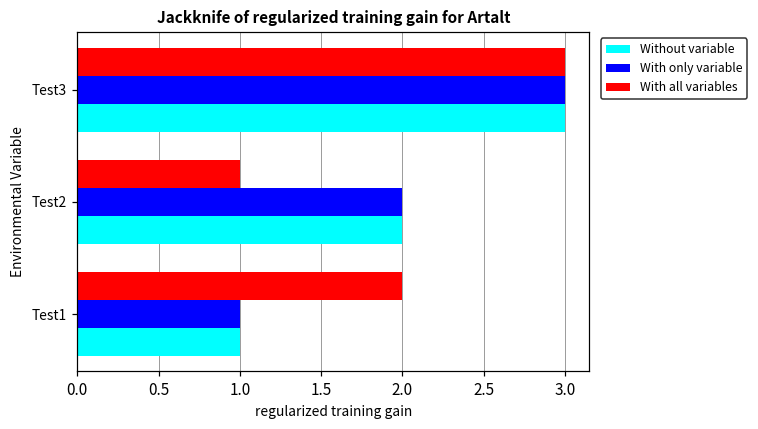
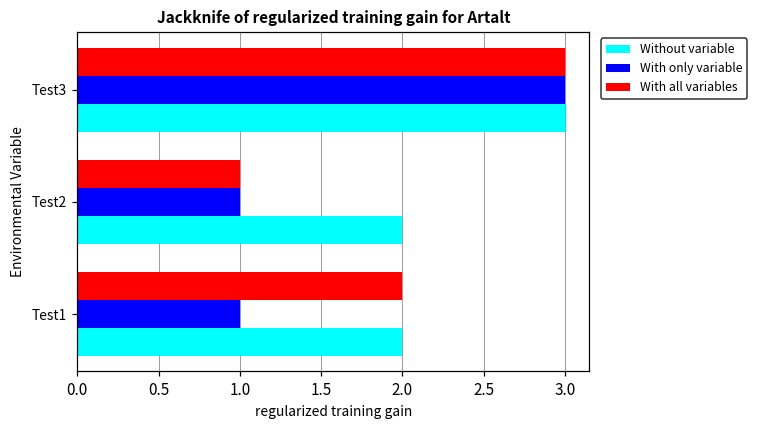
  {
    "Without variable": {
      "Test3": 3,
      "Test2": 2,
-     "Test1": 1
+     "Test1": 2
    },
    "With only variable": {
      "Test3": 3,
-     "Test2": 2,
+     "Test2": 1,
      "Test1": 1
    },
    "With all variables": {
      "Test3": 3,
      "Test2": 1,
      "Test1": 2
    }
  }
